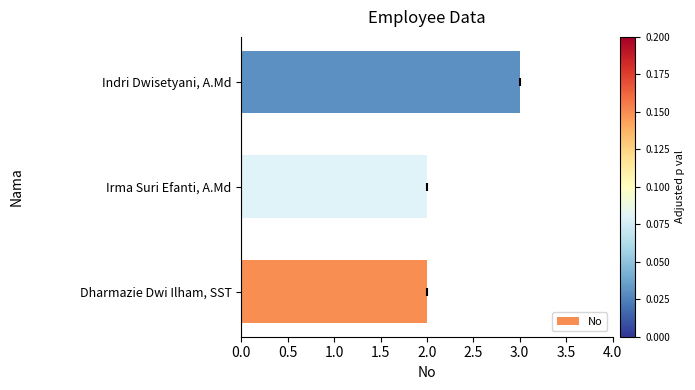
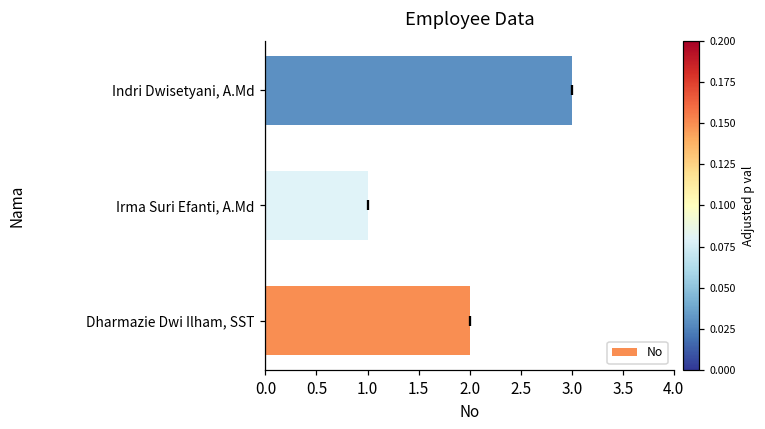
  {
    "No": {
      "Indri Dwisetyani, A.Md": 3,
-     "Irma Suri Efanti, A.Md": 2,
+     "Irma Suri Efanti, A.Md": 1,
      "Dharmazie Dwi Ilham, SST": 2
    }
  }
